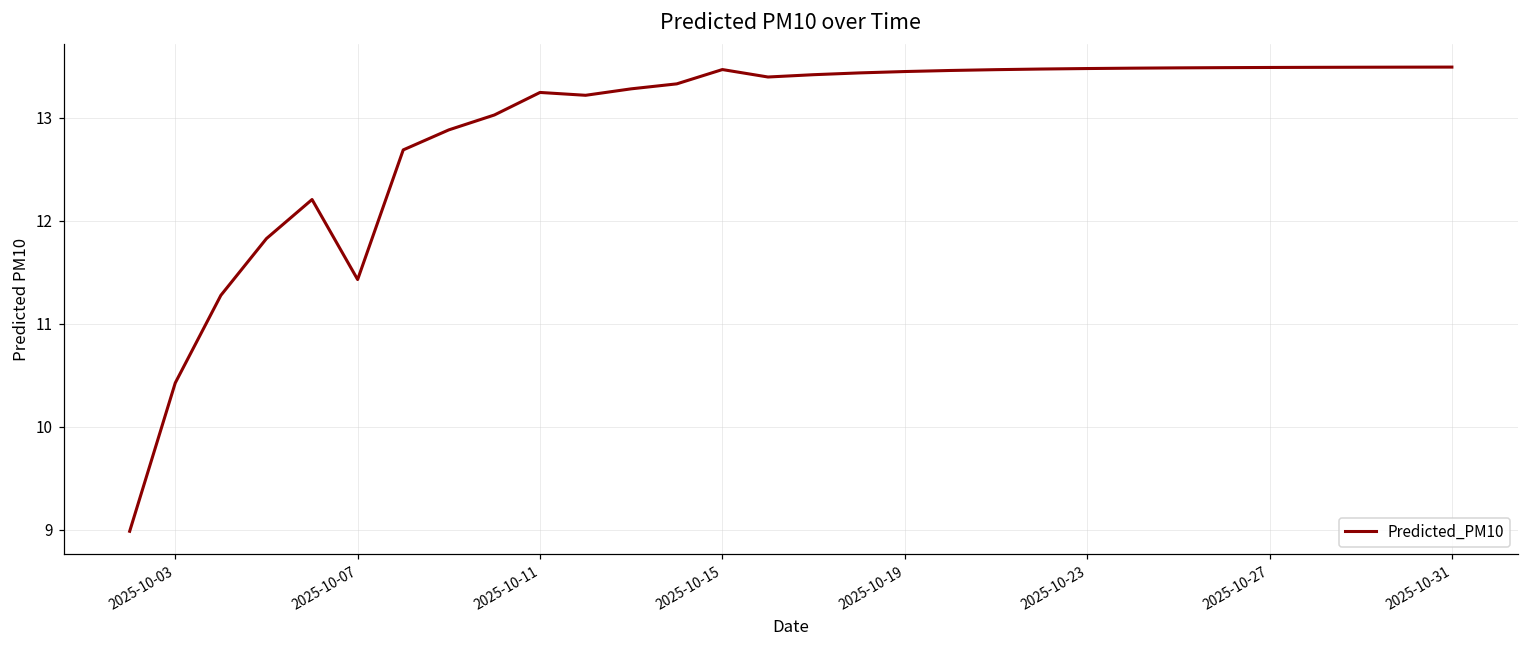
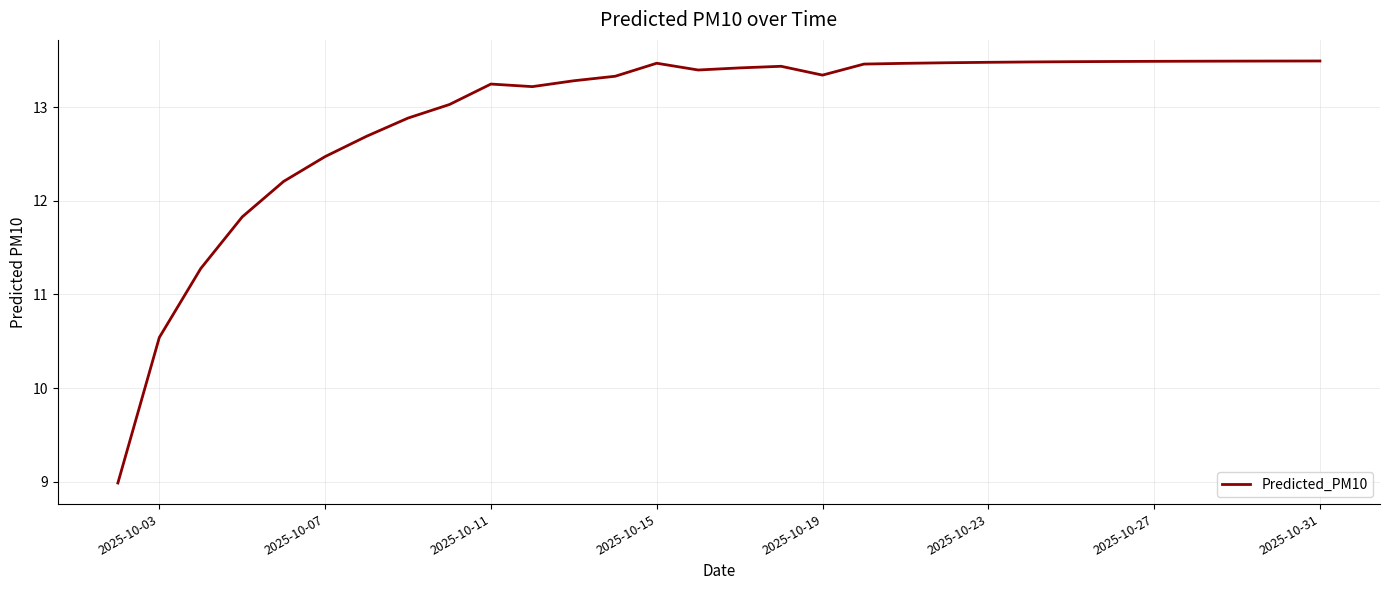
  {
-   "2025-10-03": 10.4,
-   "2025-10-07": 11.4,
+   "2025-10-03": 10.5,
+   "2025-10-07": 12.5,
    "2025-10-11": 13.2,
    "2025-10-15": 13.5,
-   "2025-10-19": 13.4,
+   "2025-10-19": 13.3,
    "2025-10-23": 13.5,
    "2025-10-27": 13.5,
    "2025-10-31": 13.5
  }
